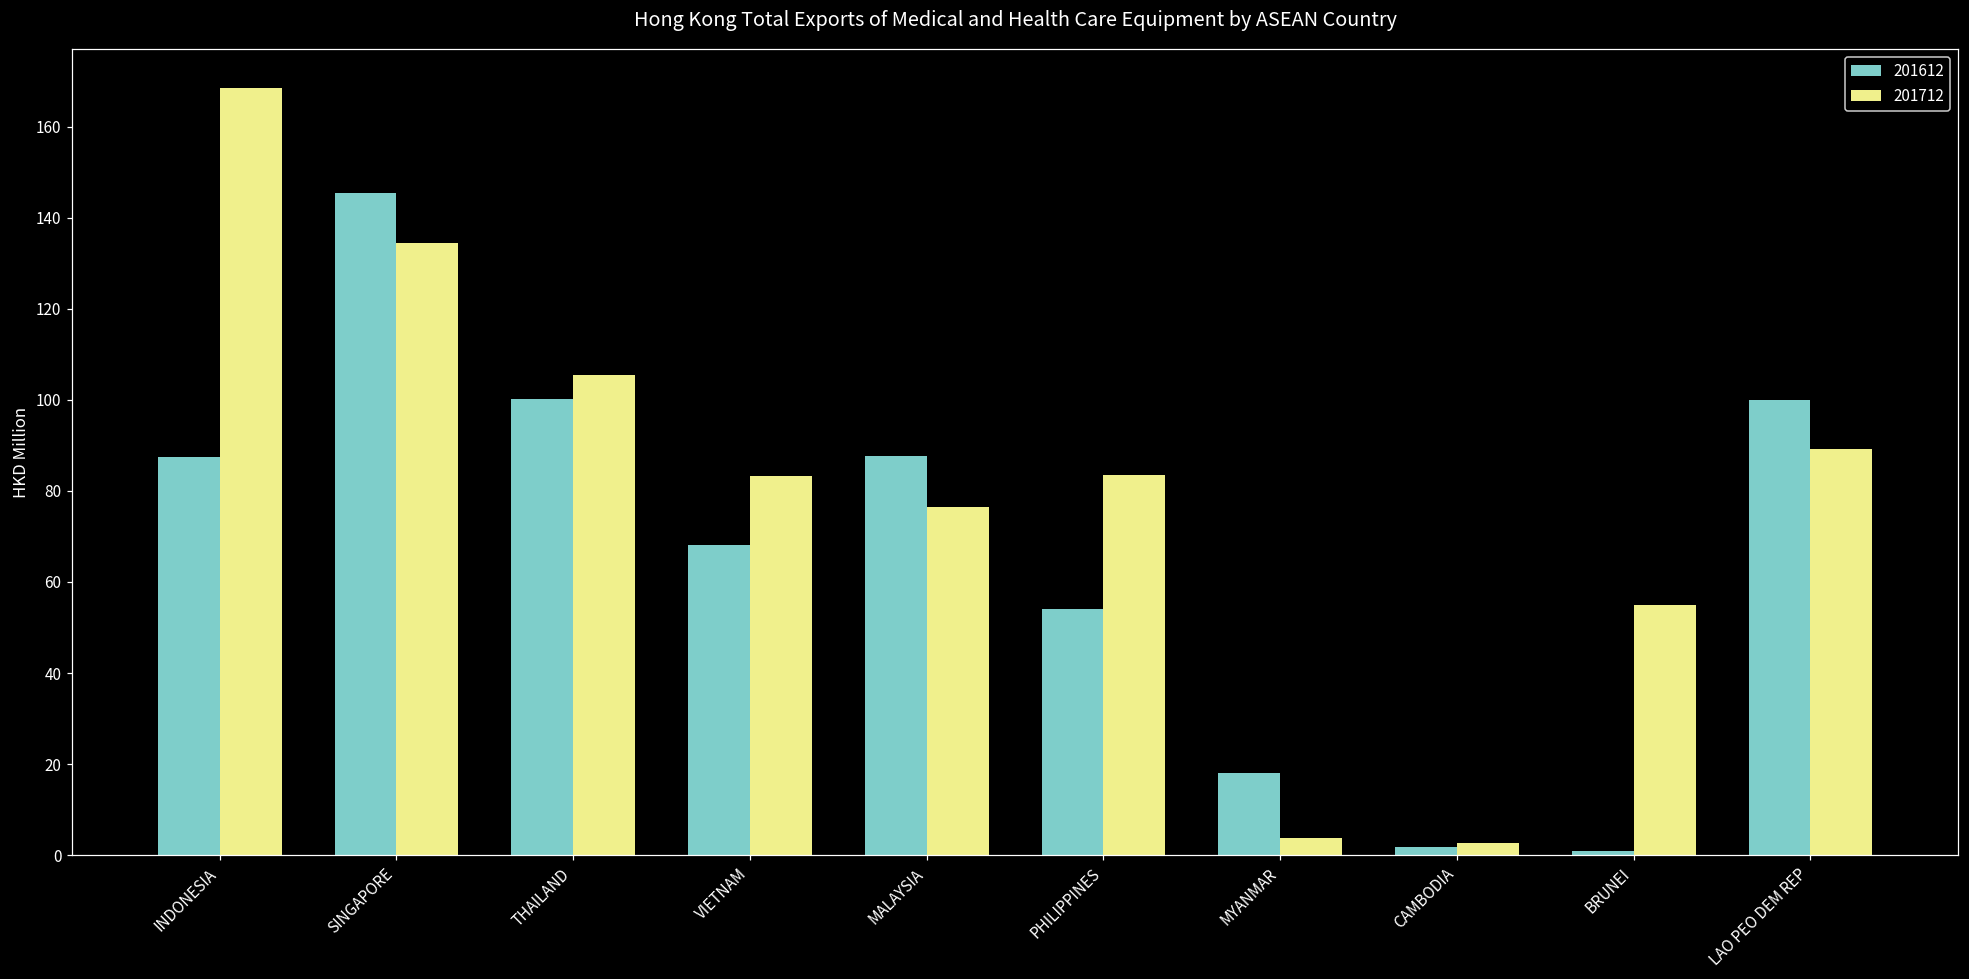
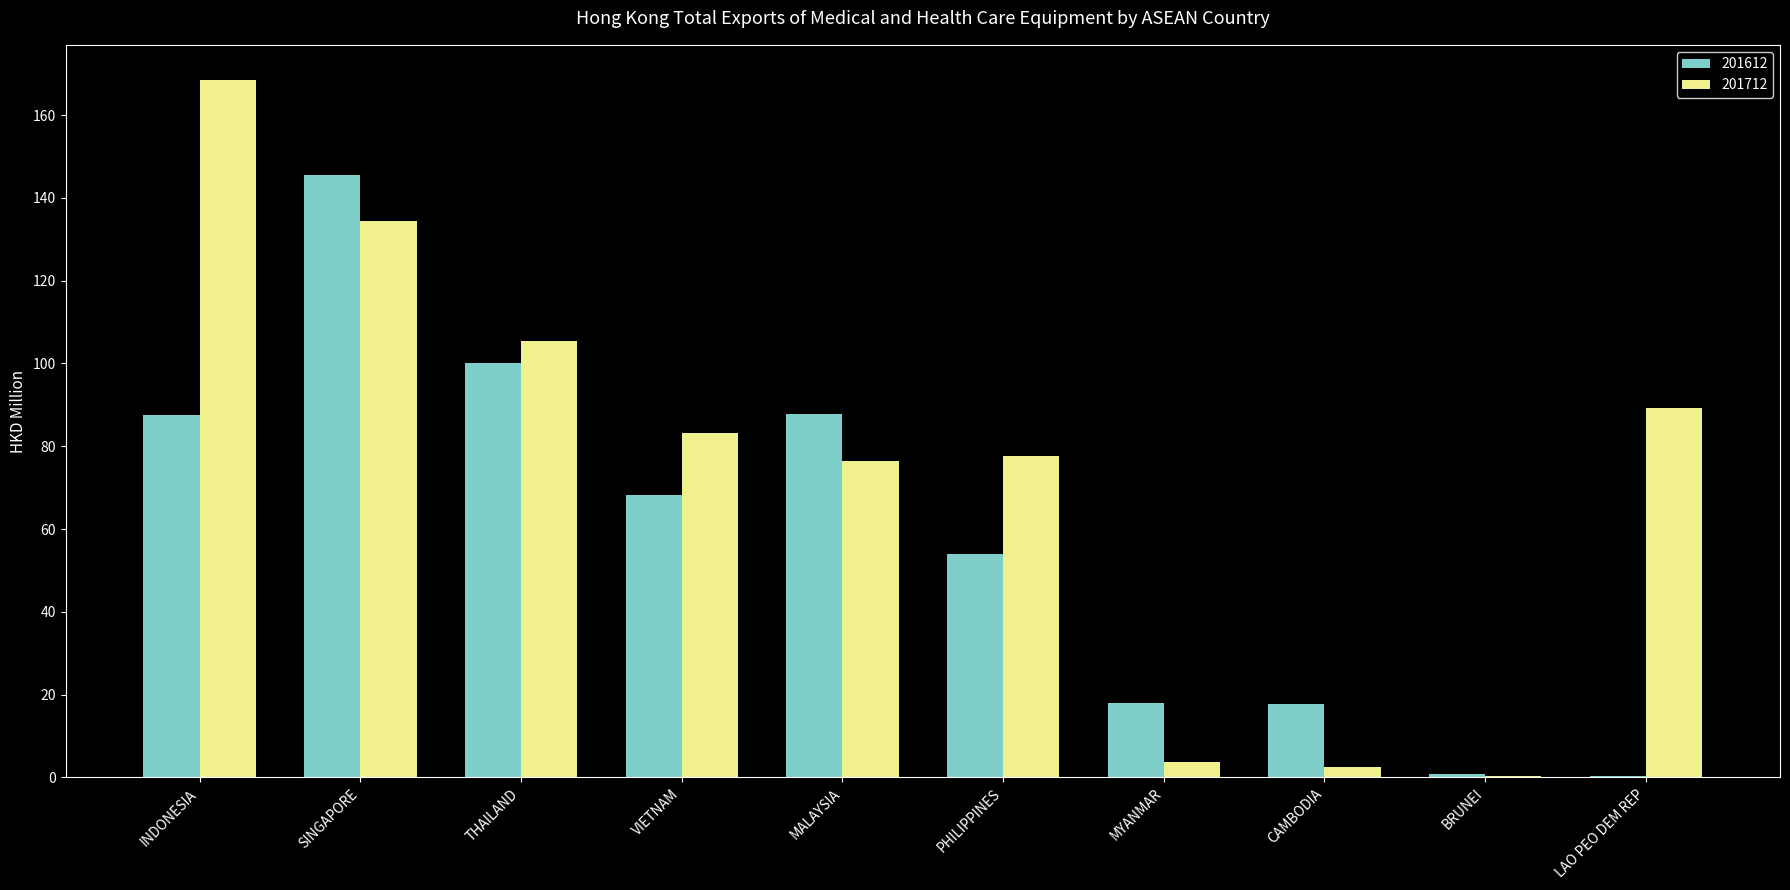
  {
    "201612": {
      "INDONESIA": 88,
      "SINGAPORE": 145,
      "THAILAND": 100,
      "VIETNAM": 68,
      "MALAYSIA": 88,
      "PHILIPPINES": 54,
      "MYANMAR": 18,
-     "CAMBODIA": 2,
+     "CAMBODIA": 18,
      "BRUNEI": 1,
-     "LAO PEO DEM REP": 100
+     "LAO PEO DEM REP": 0
    },
    "201712": {
      "INDONESIA": 169,
      "SINGAPORE": 134,
      "THAILAND": 105,
      "VIETNAM": 83,
      "MALAYSIA": 77,
-     "PHILIPPINES": 83,
+     "PHILIPPINES": 78,
      "MYANMAR": 4,
      "CAMBODIA": 3,
-     "BRUNEI": 55,
+     "BRUNEI": 0,
      "LAO PEO DEM REP": 89
    }
  }
